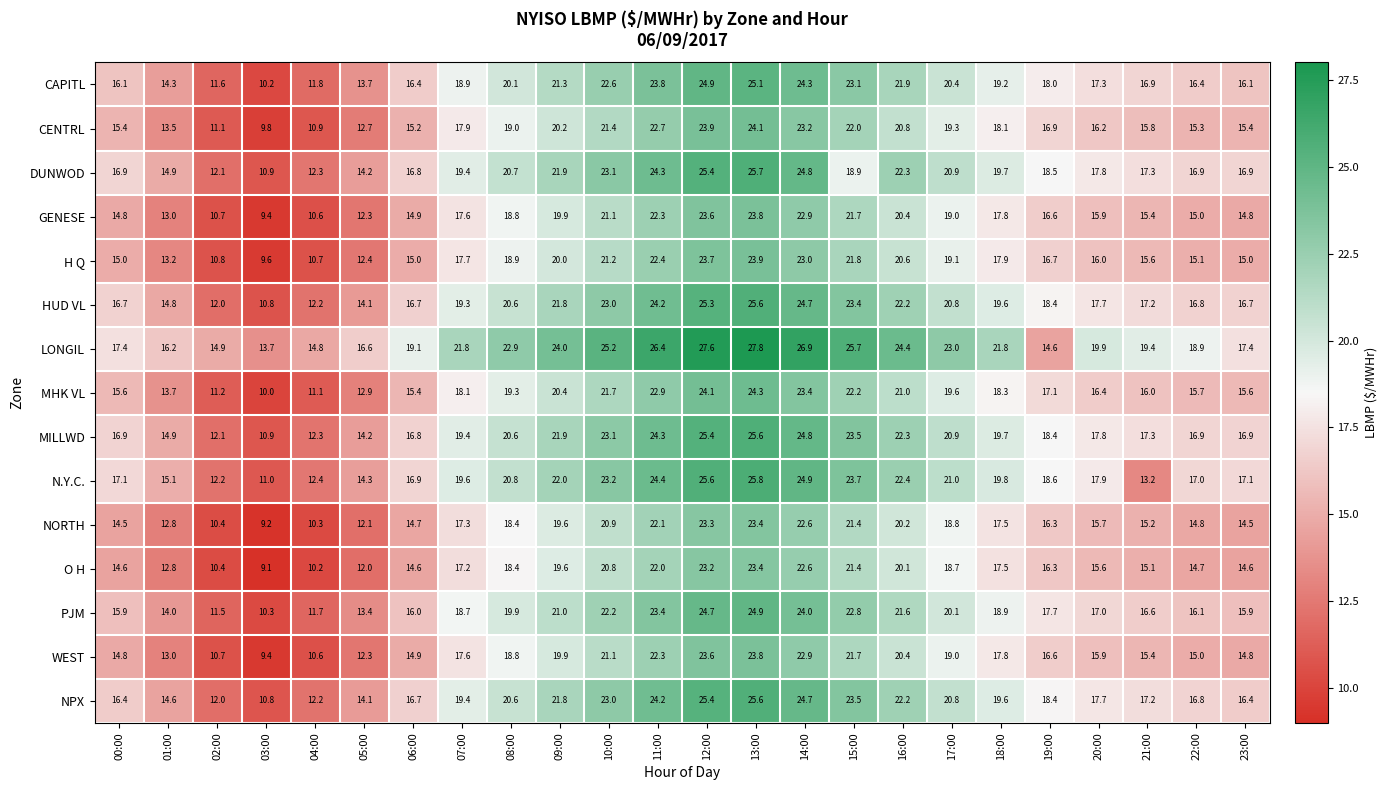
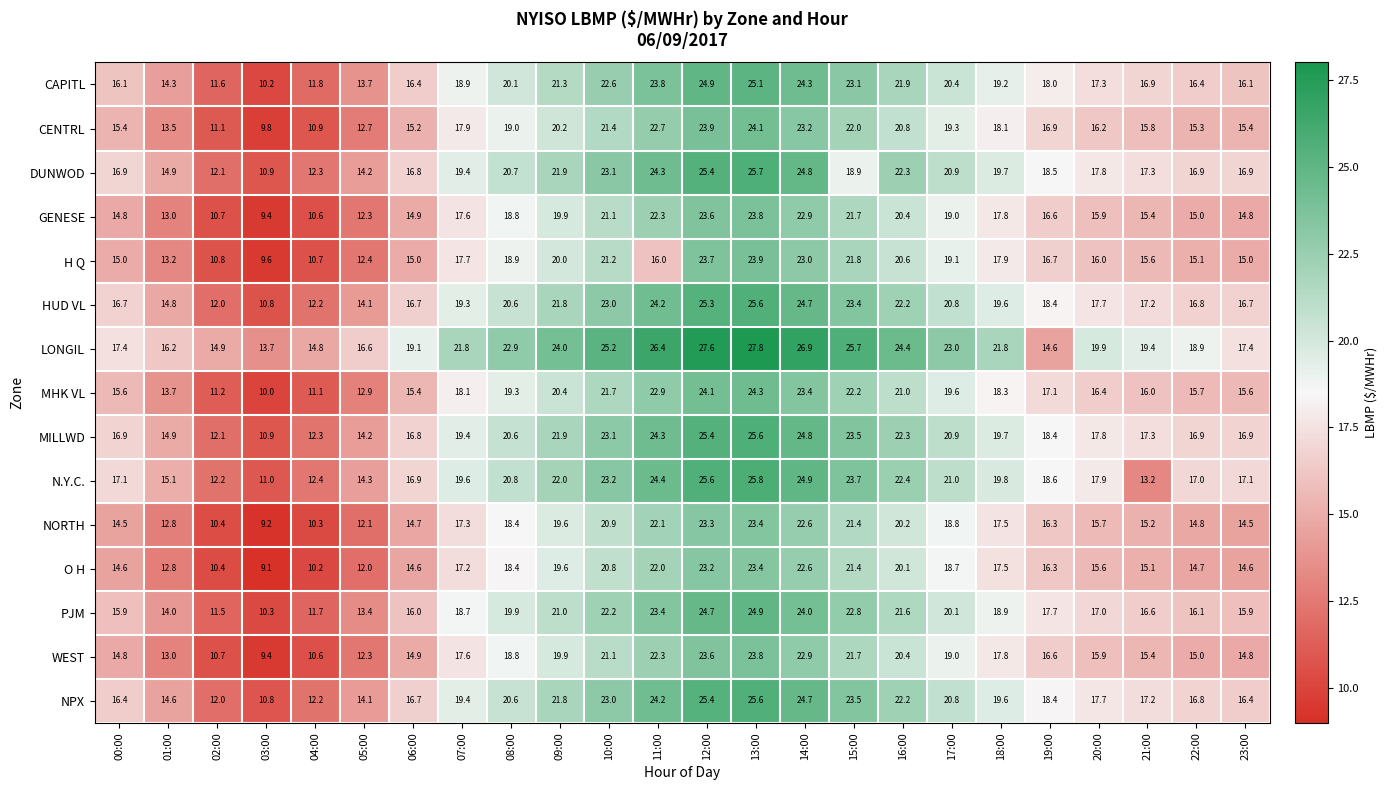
  {
    "H Q": {
      "00:00": 15.0,
      "01:00": 13.2,
      "02:00": 10.8,
      "03:00": 9.6,
      "04:00": 10.7,
      "05:00": 12.4,
      "06:00": 15.0,
      "07:00": 17.7,
      "08:00": 18.9,
      "09:00": 20.0,
      "10:00": 21.2,
-     "11:00": 22.4,
+     "11:00": 16.0,
      "12:00": 23.7,
      "13:00": 23.9,
      "14:00": 23.0,
      "15:00": 21.8,
      "16:00": 20.6,
      "17:00": 19.1,
      "18:00": 17.9,
      "19:00": 16.7,
      "20:00": 16.0,
      "21:00": 15.6,
      "22:00": 15.1,
      "23:00": 15.0
    }
  }
